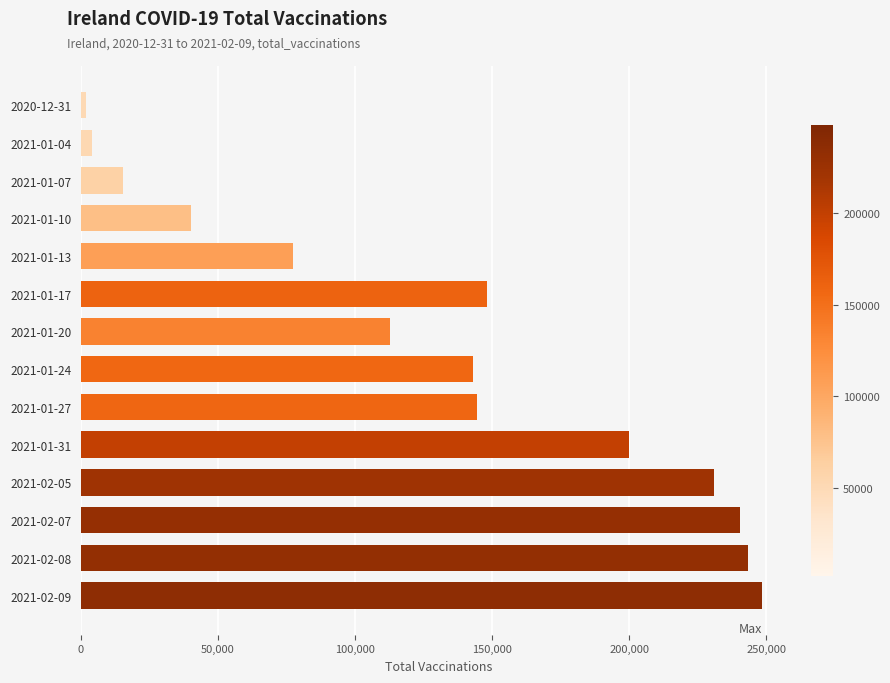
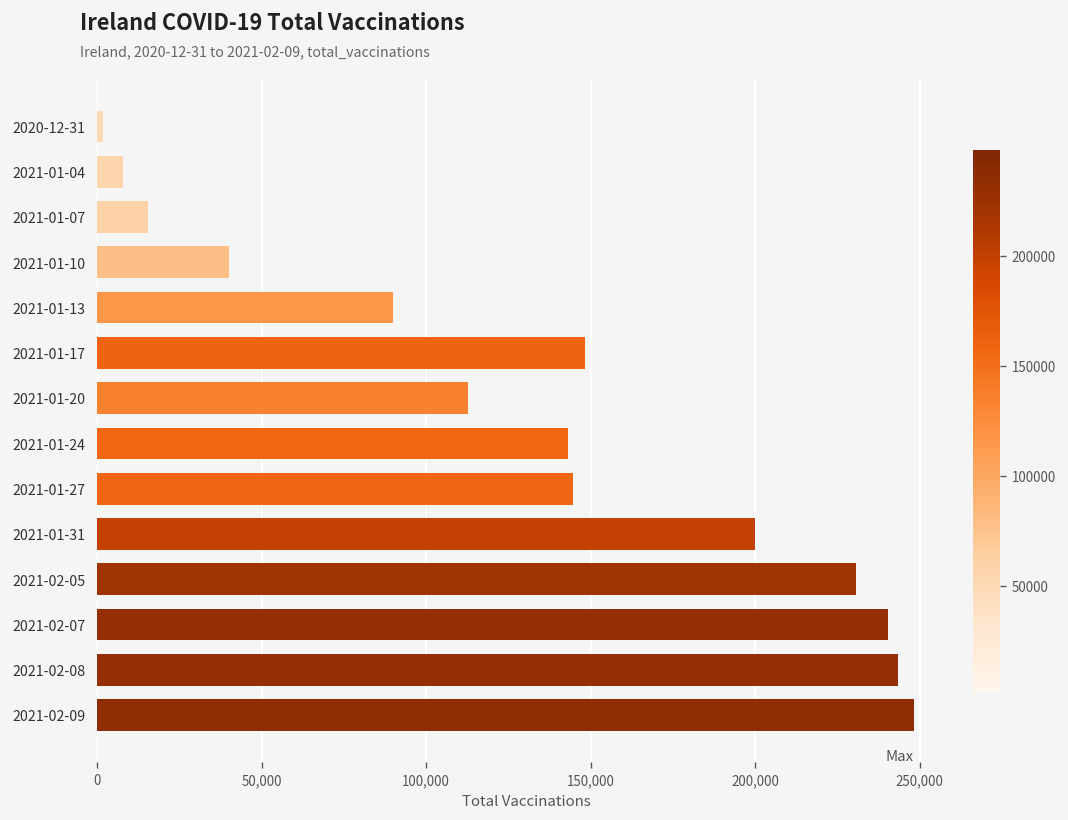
  {
    "2020-12-31": "2,000",
-   "2021-01-04": "4,000",
+   "2021-01-04": "8,000",
    "2021-01-07": "15,000",
    "2021-01-10": "40,000",
-   "2021-01-13": "77,000",
+   "2021-01-13": "90,000",
    "2021-01-17": "148,000",
    "2021-01-20": "113,000",
    "2021-01-24": "143,000",
    "2021-01-27": "145,000",
    "2021-01-31": "200,000",
    "2021-02-05": "231,000",
    "2021-02-07": "240,000",
    "2021-02-08": "243,000",
    "2021-02-09": "248,000"
  }
